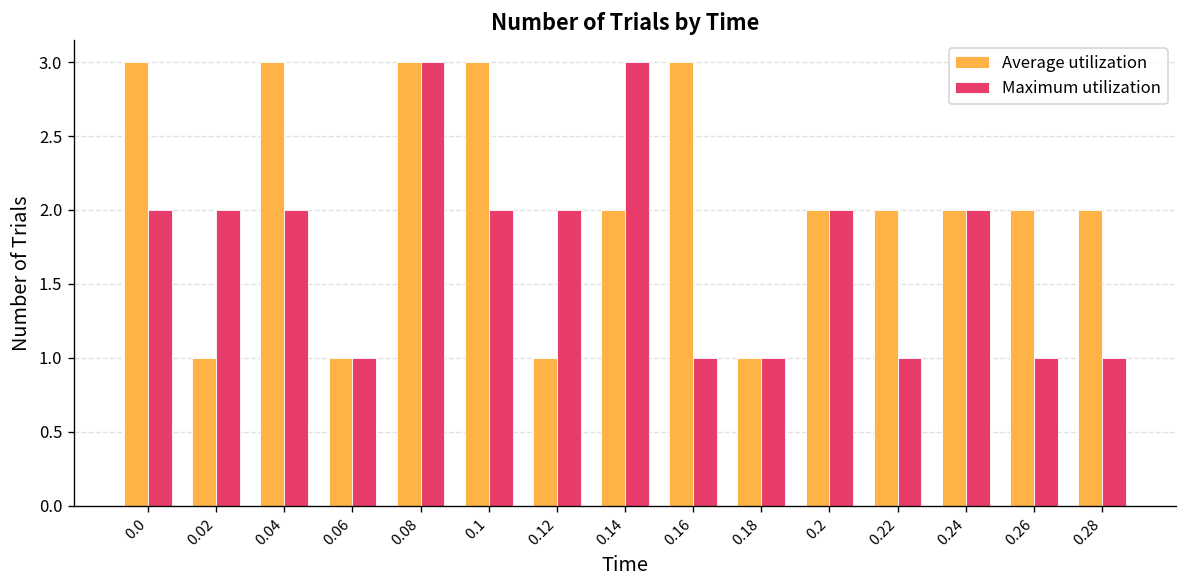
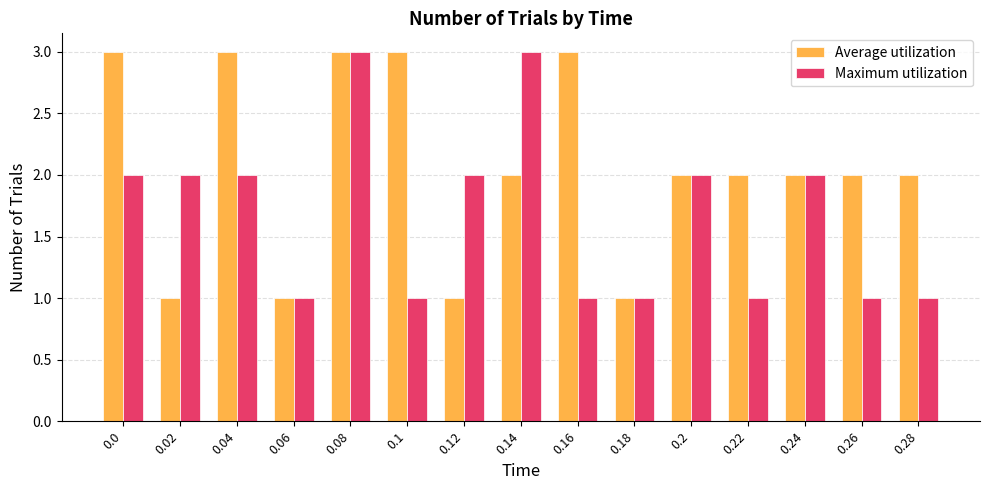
  {
    "Average utilization": {
      "0.0": 3,
      "0.02": 1,
      "0.04": 3,
      "0.06": 1,
      "0.08": 3,
      "0.1": 3,
      "0.12": 1,
      "0.14": 2,
      "0.16": 3,
      "0.18": 1,
      "0.2": 2,
      "0.22": 2,
      "0.24": 2,
      "0.26": 2,
      "0.28": 2
    },
    "Maximum utilization": {
      "0.0": 2,
      "0.02": 2,
      "0.04": 2,
      "0.06": 1,
      "0.08": 3,
-     "0.1": 2,
+     "0.1": 1,
      "0.12": 2,
      "0.14": 3,
      "0.16": 1,
      "0.18": 1,
      "0.2": 2,
      "0.22": 1,
      "0.24": 2,
      "0.26": 1,
      "0.28": 1
    }
  }
